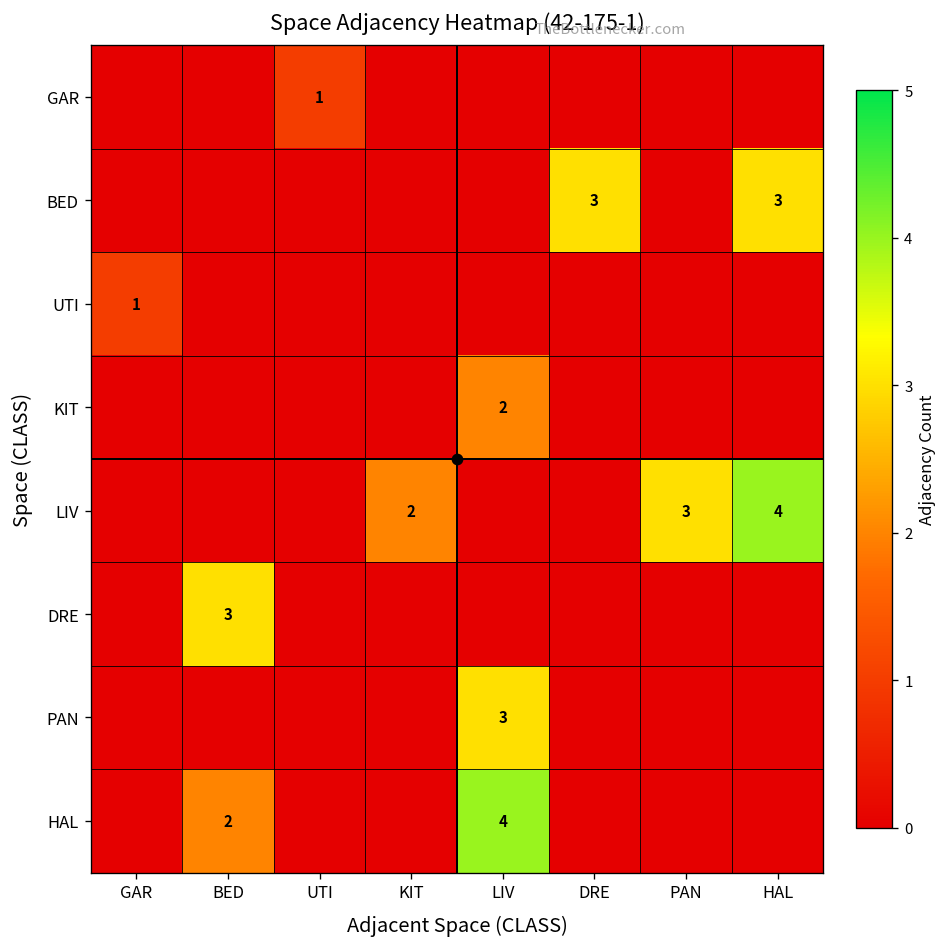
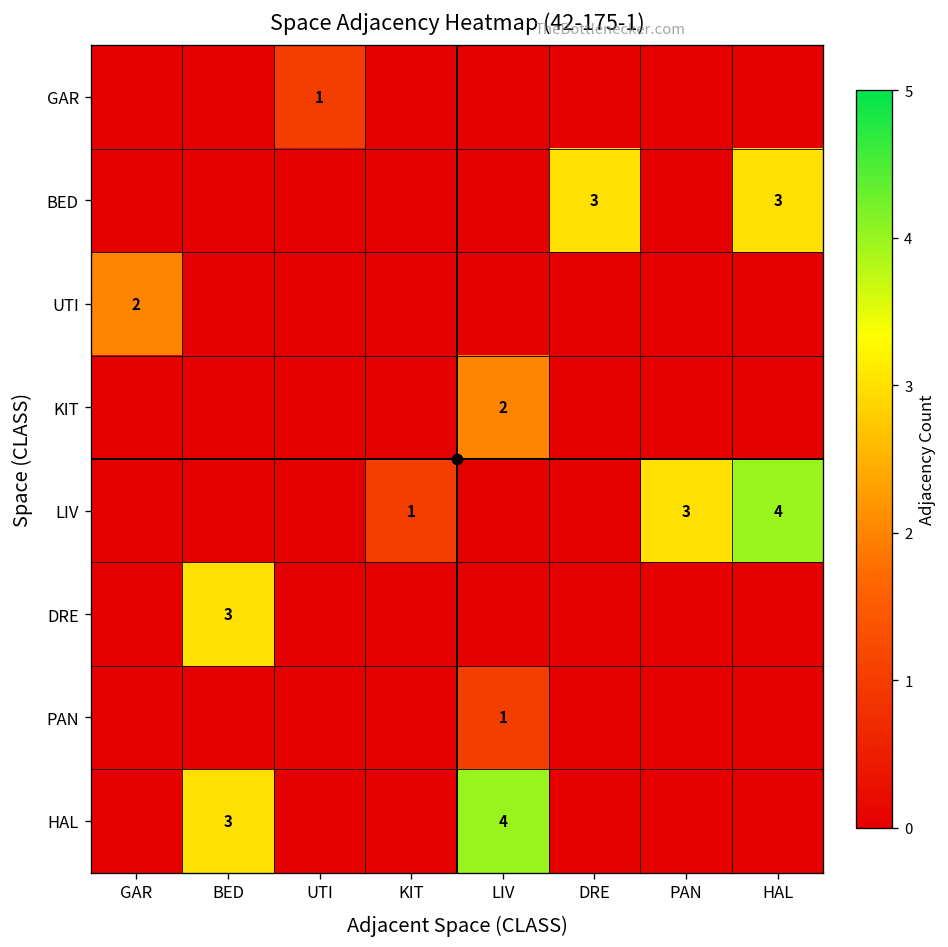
  {
    "GAR": {
      "UTI": 1
    },
    "BED": {
      "DRE": 3,
      "HAL": 3
    },
    "UTI": {
-     "GAR": 1
+     "GAR": 2
    },
    "KIT": {
      "LIV": 2
    },
    "LIV": {
-     "KIT": 2,
+     "KIT": 1,
      "PAN": 3,
      "HAL": 4
    },
    "DRE": {
      "BED": 3
    },
    "PAN": {
-     "LIV": 3
+     "LIV": 1
    },
    "HAL": {
-     "BED": 2,
+     "BED": 3,
      "LIV": 4
    }
  }
